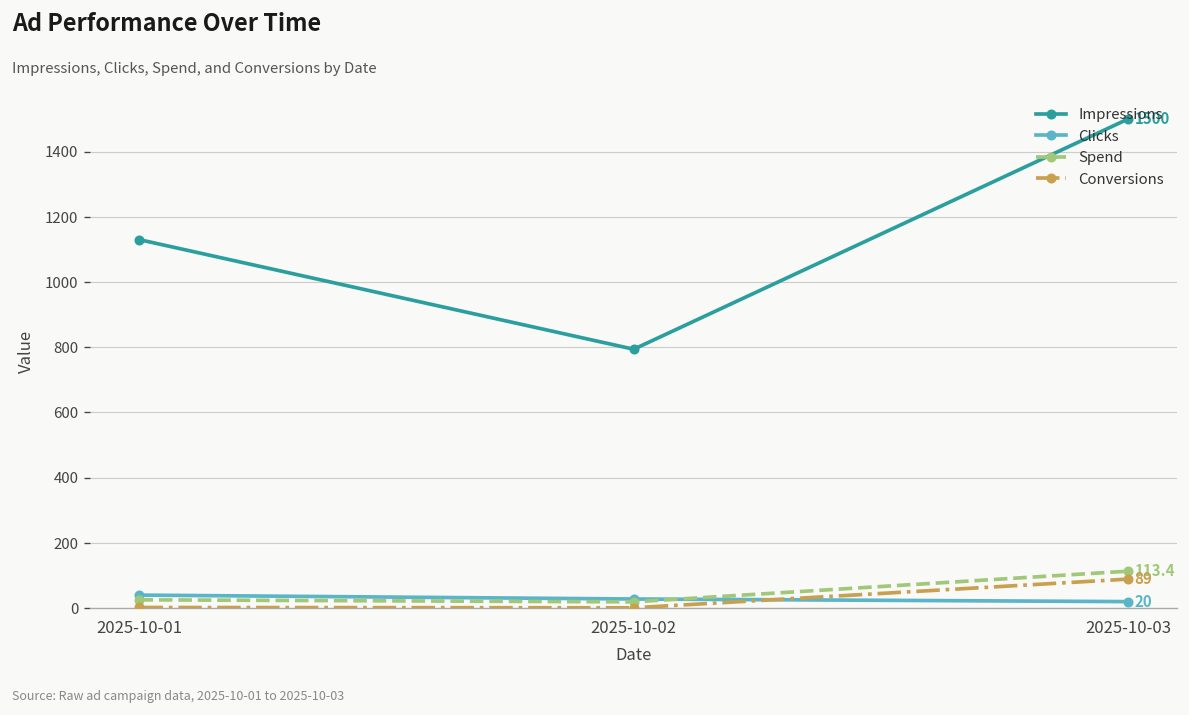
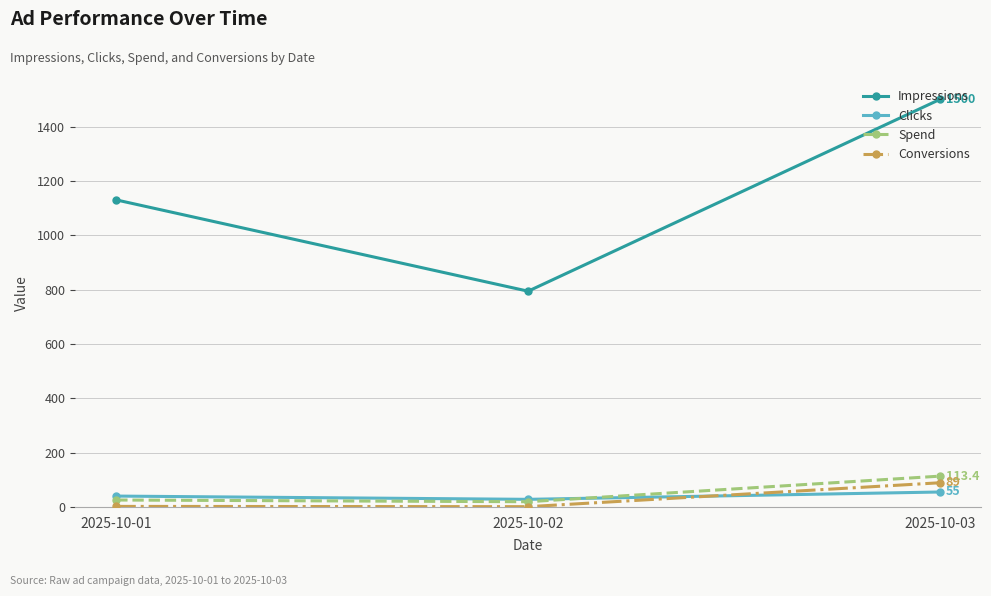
  {
    "Impressions": {
      "2025-10-03": 1500
    },
    "Clicks": {
-     "2025-10-03": 20
+     "2025-10-03": 55
    },
    "Spend": {
      "2025-10-01": 30
    },
    "Conversions": {
      "2025-10-01": 0,
      "2025-10-02": 0
    }
  }
